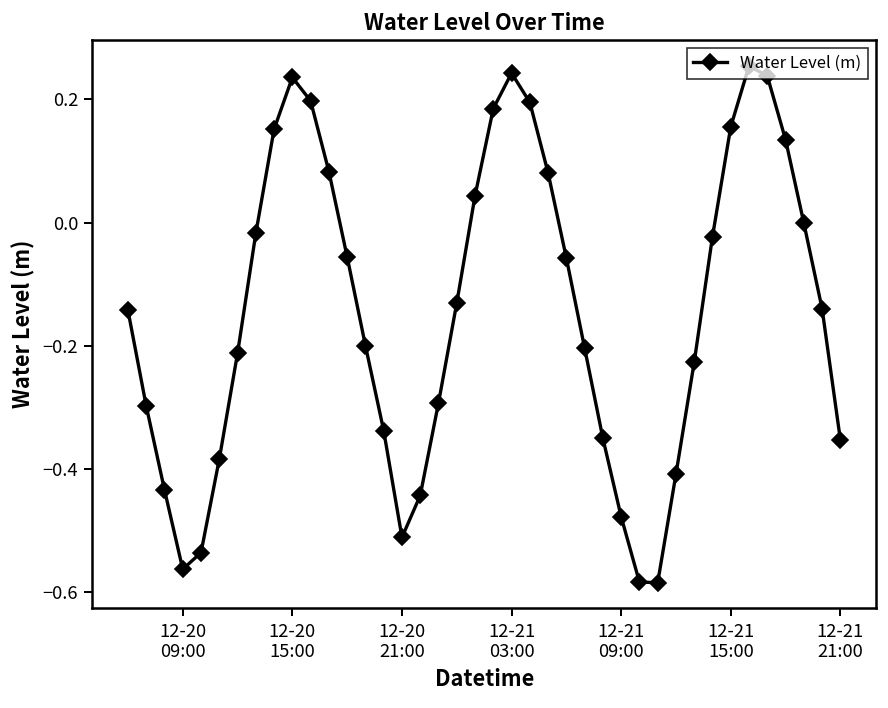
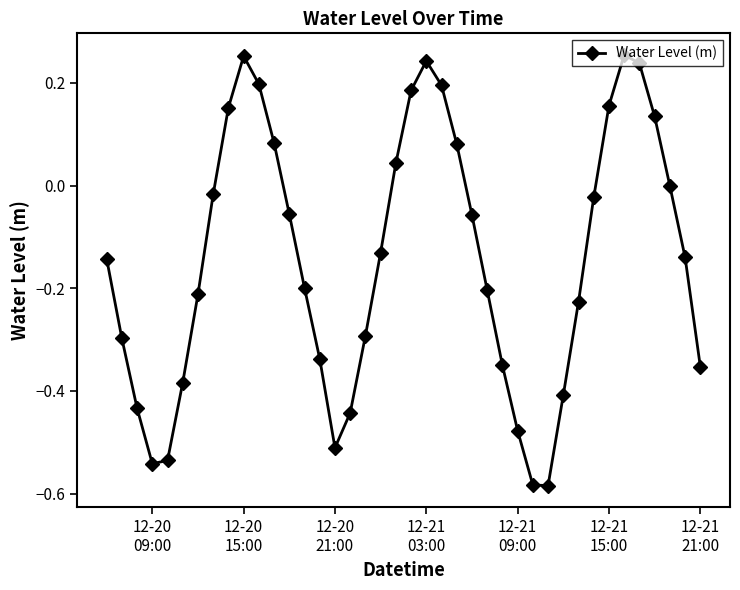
  {
-   "12-20 09:00": -0.56,
-   "12-20 15:00": 0.24,
+   "12-20 09:00": -0.54,
+   "12-20 15:00": 0.25,
    "12-20 21:00": -0.51,
    "12-21 03:00": 0.24,
    "12-21 09:00": -0.48,
    "12-21 15:00": 0.16,
    "12-21 21:00": -0.35
  }
